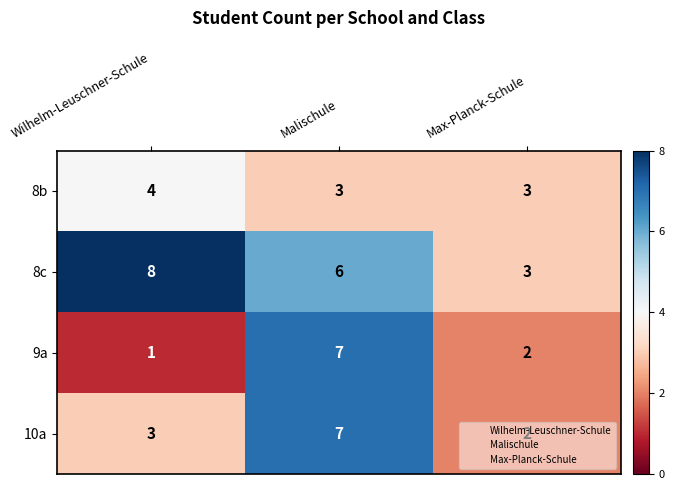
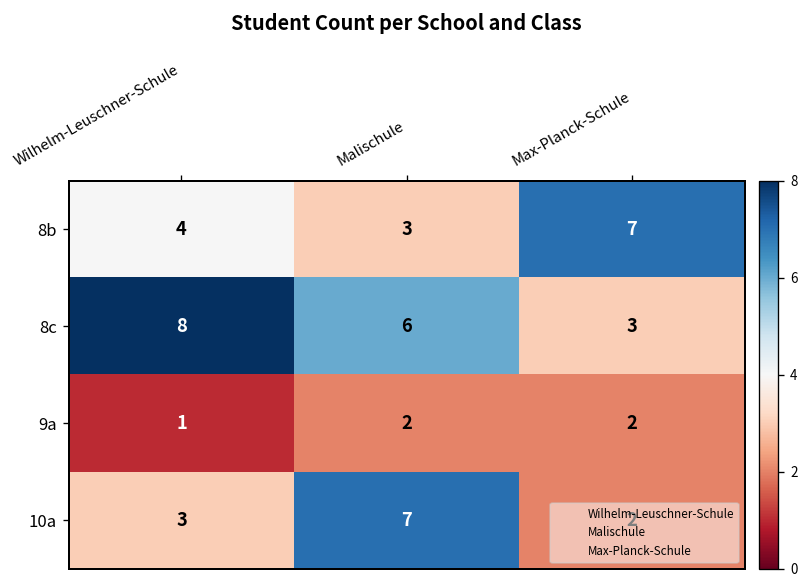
  {
    "8b": {
      "Wilhelm-Leuschner-Schule": 4,
      "Malischule": 3,
-     "Max-Planck-Schule": 3
+     "Max-Planck-Schule": 7
    },
    "8c": {
      "Wilhelm-Leuschner-Schule": 8,
      "Malischule": 6,
      "Max-Planck-Schule": 3
    },
    "9a": {
      "Wilhelm-Leuschner-Schule": 1,
-     "Malischule": 7,
+     "Malischule": 2,
      "Max-Planck-Schule": 2
    },
    "10a": {
      "Wilhelm-Leuschner-Schule": 3,
      "Malischule": 7
    }
  }
